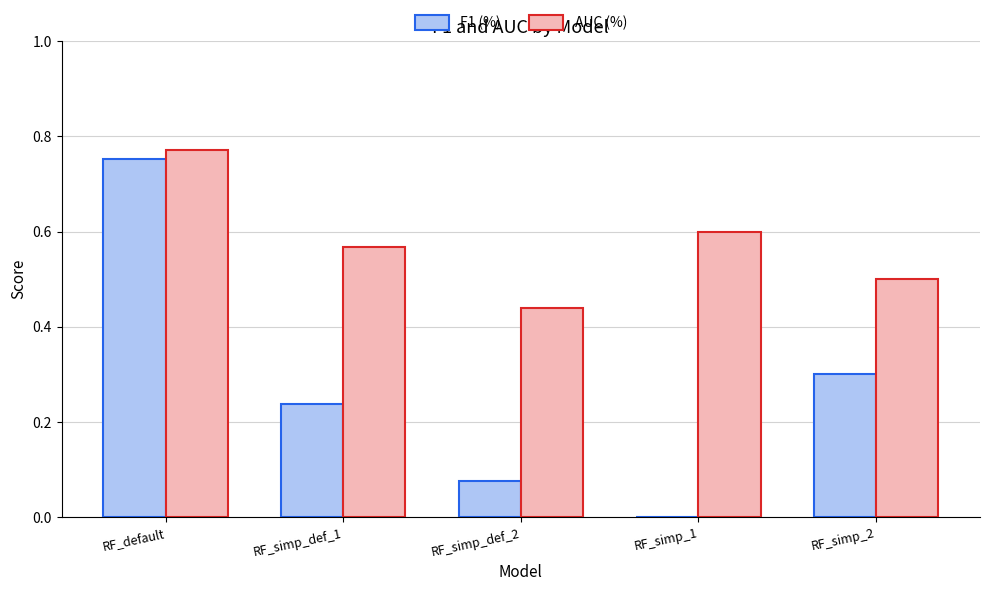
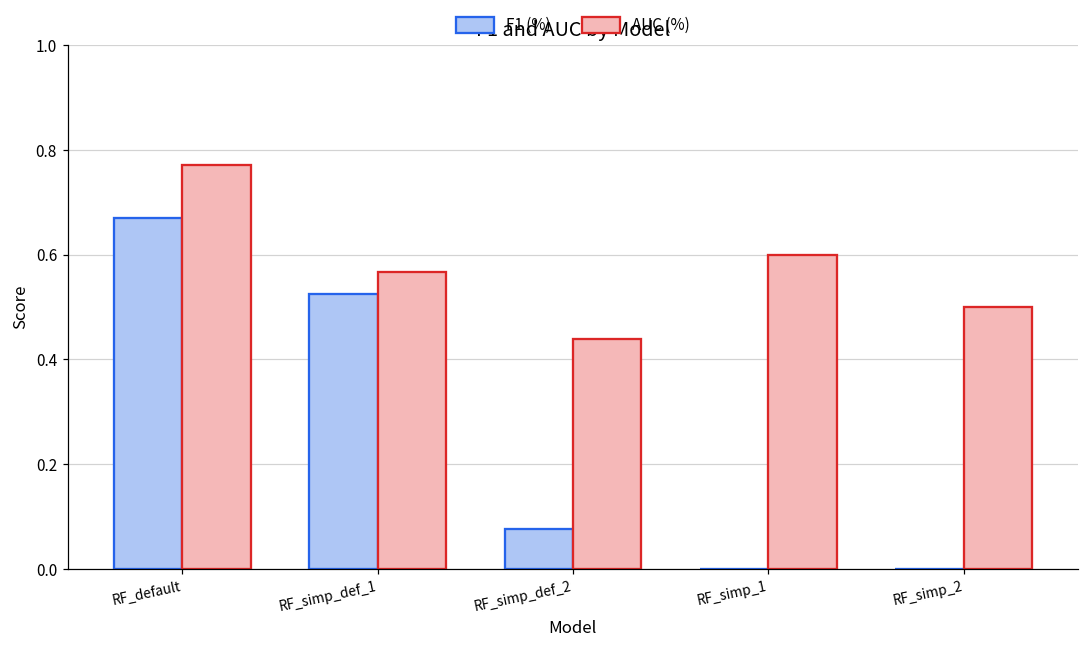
  {
    "F1 (%)": {
-     "RF_default": 0.75,
-     "RF_simp_def_1": 0.24,
+     "RF_default": 0.67,
+     "RF_simp_def_1": 0.53,
      "RF_simp_def_2": 0.08,
      "RF_simp_1": 0.00,
-     "RF_simp_2": 0.3
+     "RF_simp_2": 0.0
    },
    "AUC (%)": {
      "RF_default": 0.77,
      "RF_simp_def_1": 0.57,
      "RF_simp_def_2": 0.44,
      "RF_simp_1": 0.60,
      "RF_simp_2": 0.50
    }
  }
